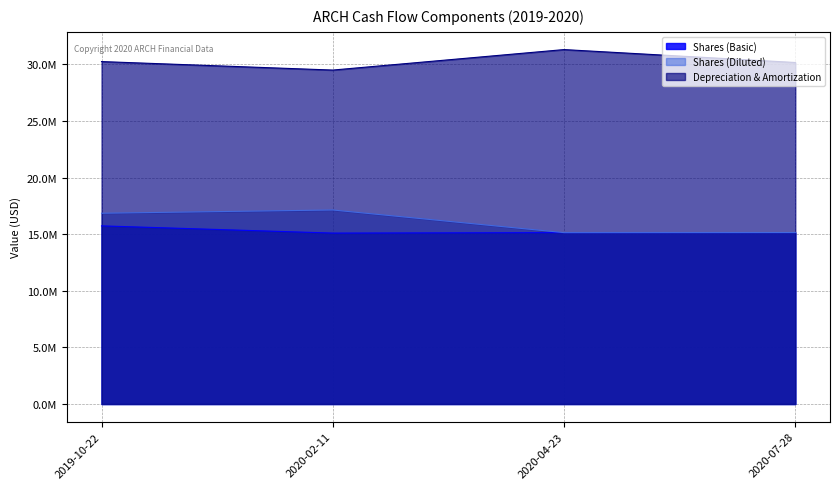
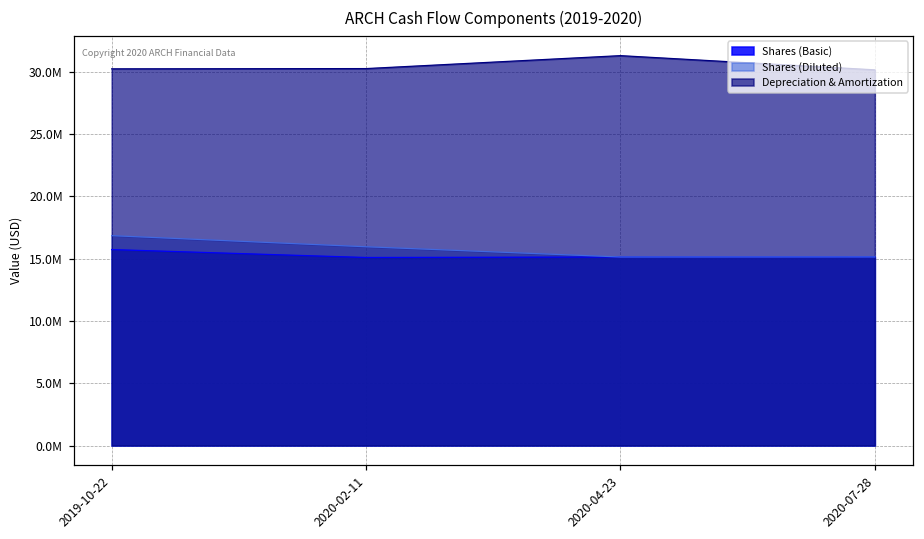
  {
    "Shares (Basic)": {
      "2019-10-22": 15700000,
      "2020-02-11": 15100000
    },
    "Shares (Diluted)": {
      "2019-10-22": 16900000,
-     "2020-02-11": 17100000
+     "2020-02-11": 16000000
    },
    "Depreciation & Amortization": {
-     "2020-02-11": 29500000,
+     "2020-02-11": 30300000,
      "2020-04-23": 31300000
    }
  }
